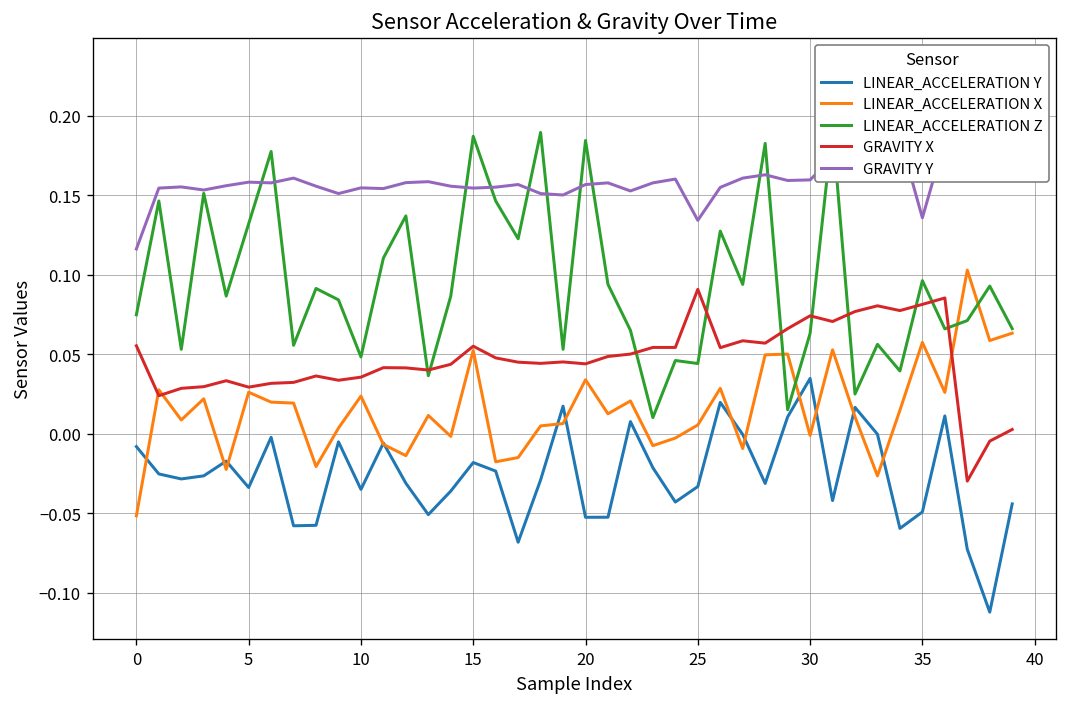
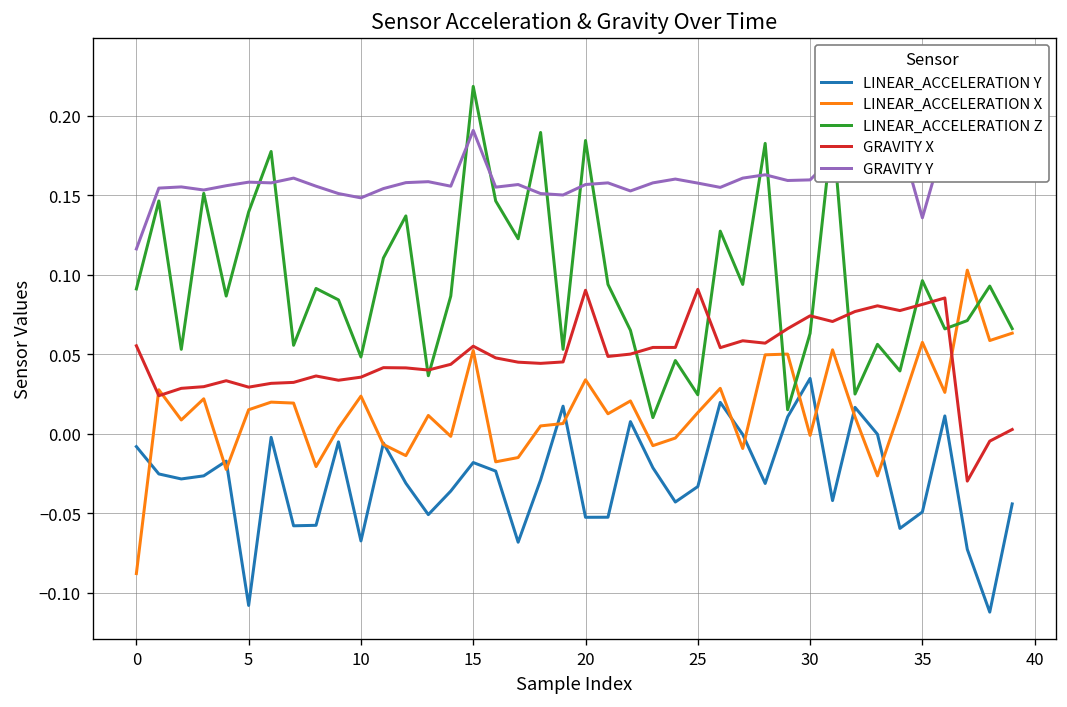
  {
    "LINEAR_ACCELERATION Y": {
      "0": -0.008,
-     "5": -0.034,
-     "10": -0.035,
+     "5": -0.108,
+     "10": -0.067,
      "15": -0.018,
      "20": -0.053,
      "25": -0.033,
      "30": 0.035,
      "35": -0.049
    },
    "LINEAR_ACCELERATION X": {
-     "0": -0.052,
-     "5": 0.026,
+     "0": -0.088,
+     "5": 0.015,
      "10": 0.024,
      "15": 0.052,
      "20": 0.034,
-     "25": 0.006,
+     "25": 0.013,
      "30": -0.001,
      "35": 0.058
    },
    "LINEAR_ACCELERATION Z": {
-     "0": 0.075,
-     "5": 0.132,
+     "0": 0.091,
+     "5": 0.140,
      "10": 0.048,
-     "15": 0.187,
+     "15": 0.219,
      "20": 0.185,
-     "25": 0.044,
+     "25": 0.025,
      "30": 0.063,
      "35": 0.096
    },
    "GRAVITY X": {
      "0": 0.055,
      "5": 0.029,
      "10": 0.036,
      "15": 0.055,
-     "20": 0.044,
+     "20": 0.090,
      "25": 0.091,
      "30": 0.074,
      "35": 0.081
    },
    "GRAVITY Y": {
      "0": 0.116,
      "5": 0.158,
-     "10": 0.155,
-     "15": 0.155,
+     "10": 0.148,
+     "15": 0.191,
      "20": 0.157,
-     "25": 0.134,
+     "25": 0.158,
      "30": 0.160,
      "35": 0.136
    }
  }
